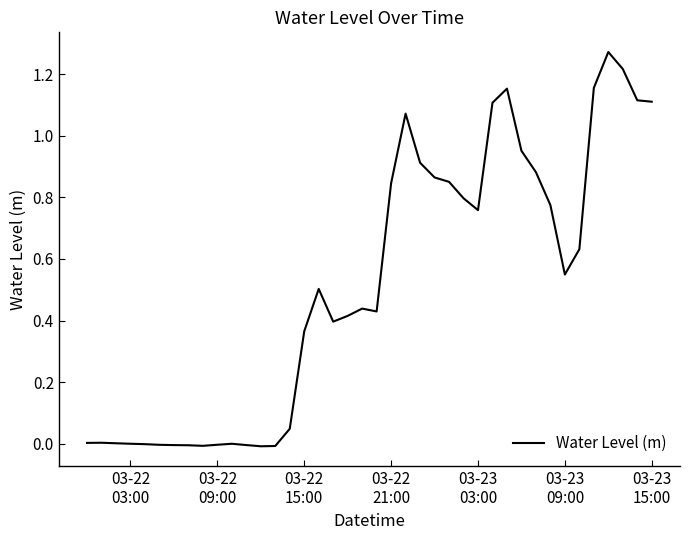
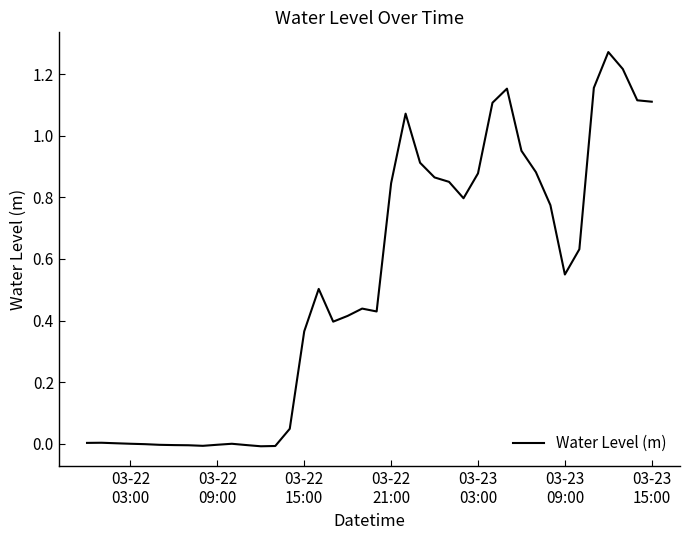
  {
    "03-22 03:00": 0.00,
    "03-22 09:00": 0.00,
    "03-22 15:00": 0.36,
    "03-22 21:00": 0.85,
-   "03-23 03:00": 0.76,
+   "03-23 03:00": 0.88,
    "03-23 09:00": 0.55,
    "03-23 15:00": 1.11
  }
